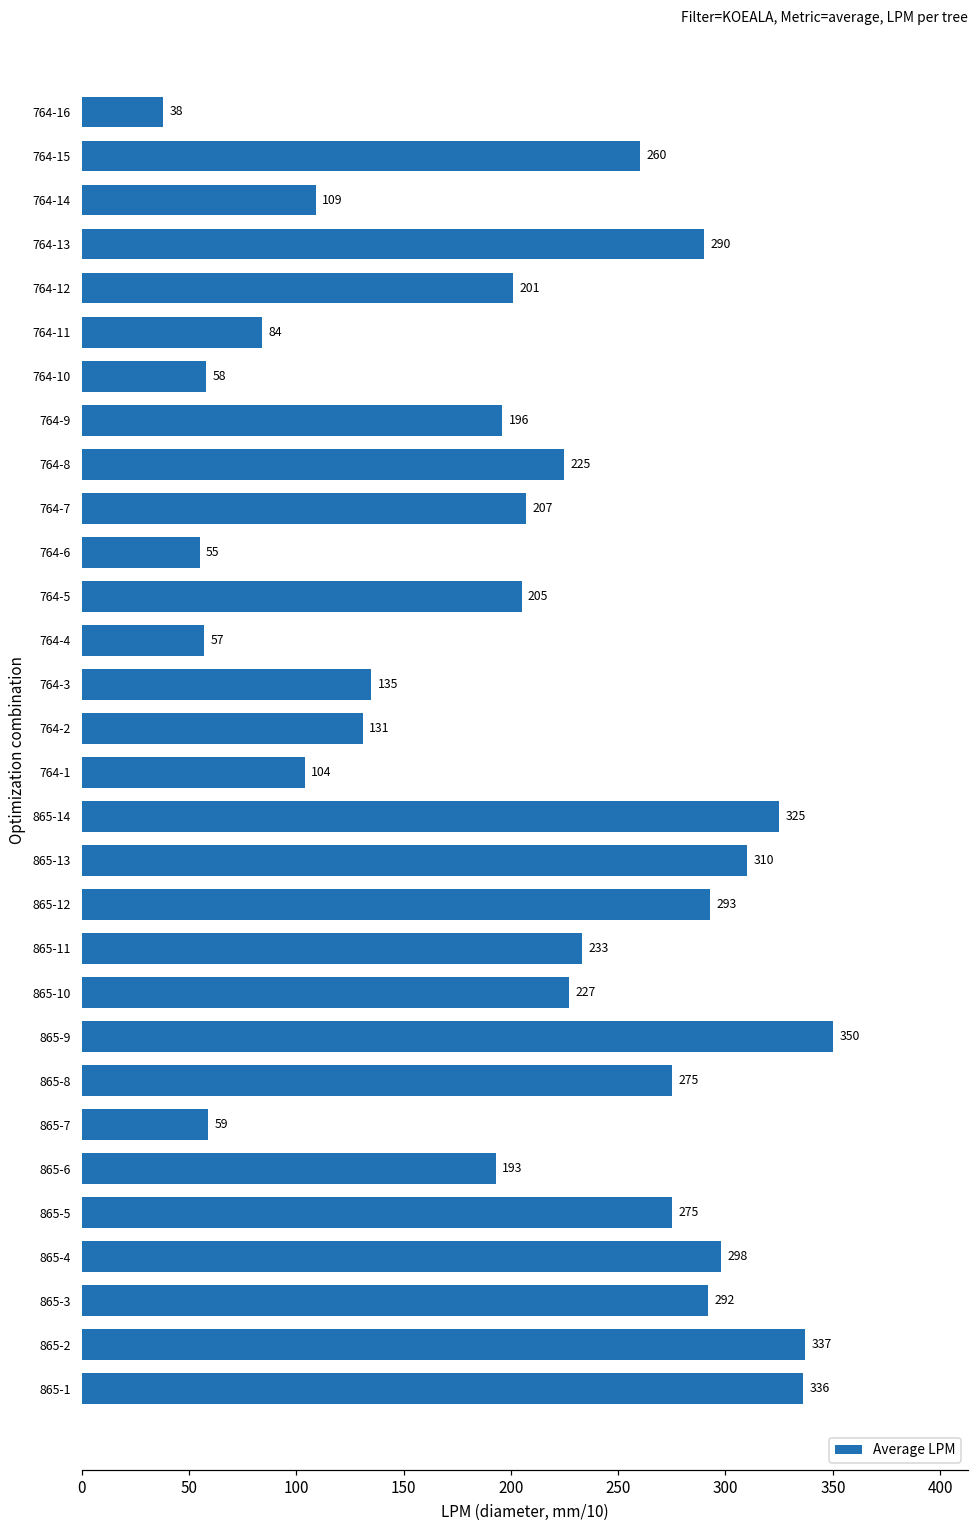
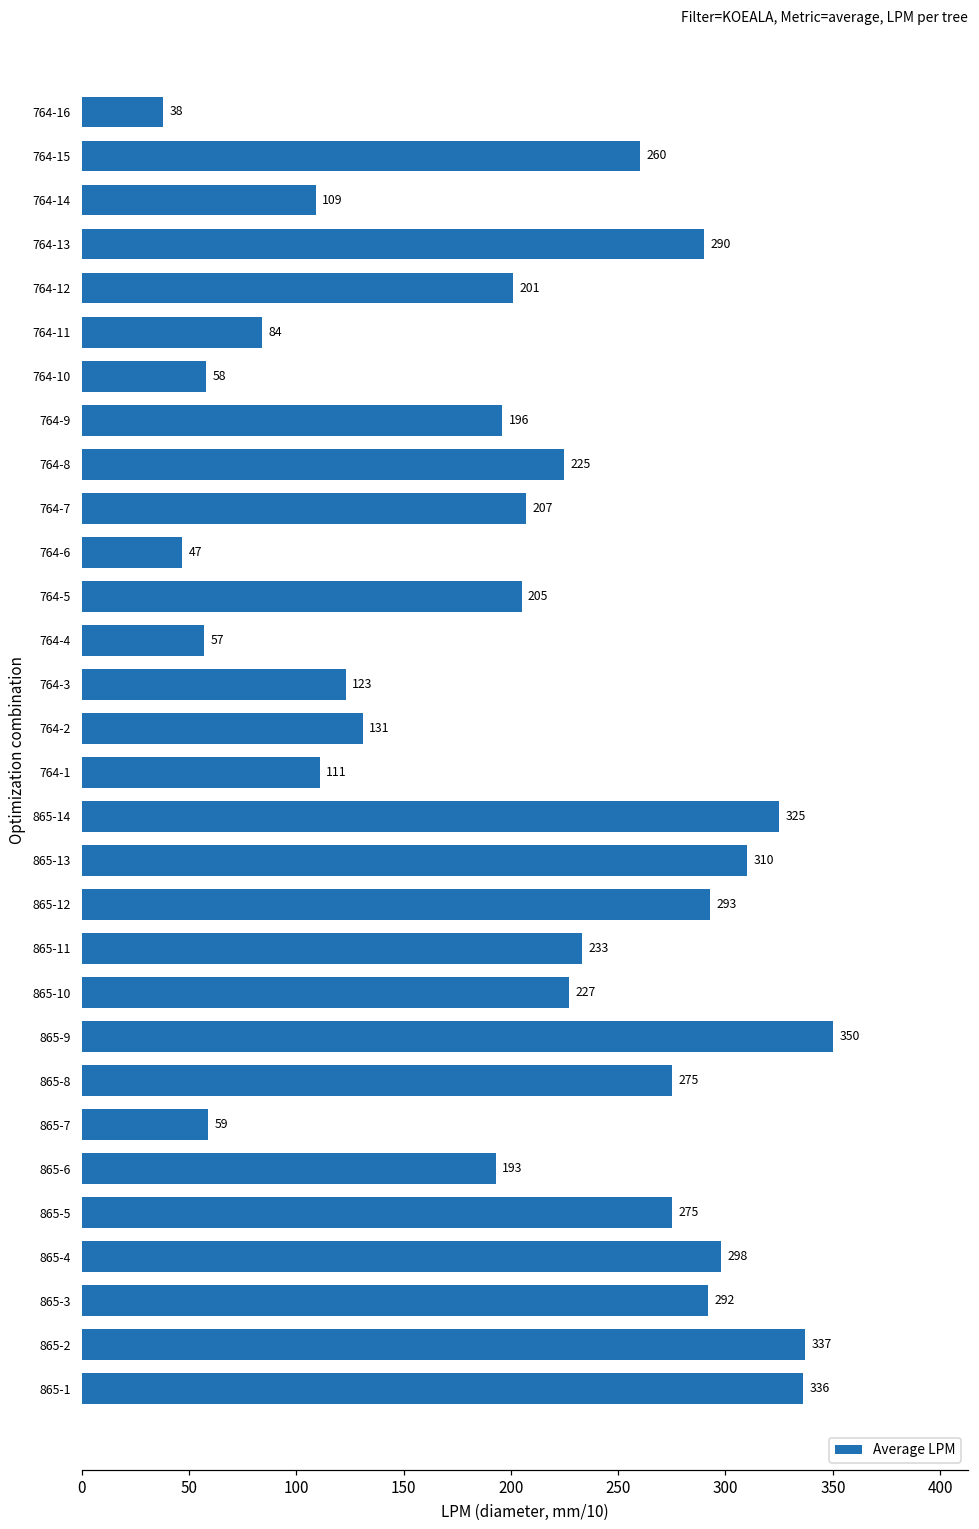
  {
    "764-16": 38,
    "764-15": 260,
    "764-14": 109,
    "764-13": 290,
    "764-12": 201,
    "764-11": 84,
    "764-10": 58,
    "764-9": 196,
    "764-8": 225,
    "764-7": 207,
-   "764-6": 55,
+   "764-6": 47,
    "764-5": 205,
    "764-4": 57,
-   "764-3": 135,
+   "764-3": 123,
    "764-2": 131,
-   "764-1": 104,
+   "764-1": 111,
    "865-14": 325,
    "865-13": 310,
    "865-12": 293,
    "865-11": 233,
    "865-10": 227,
    "865-9": 350,
    "865-8": 275,
    "865-7": 59,
    "865-6": 193,
    "865-5": 275,
    "865-4": 298,
    "865-3": 292,
    "865-2": 337,
    "865-1": 336
  }
